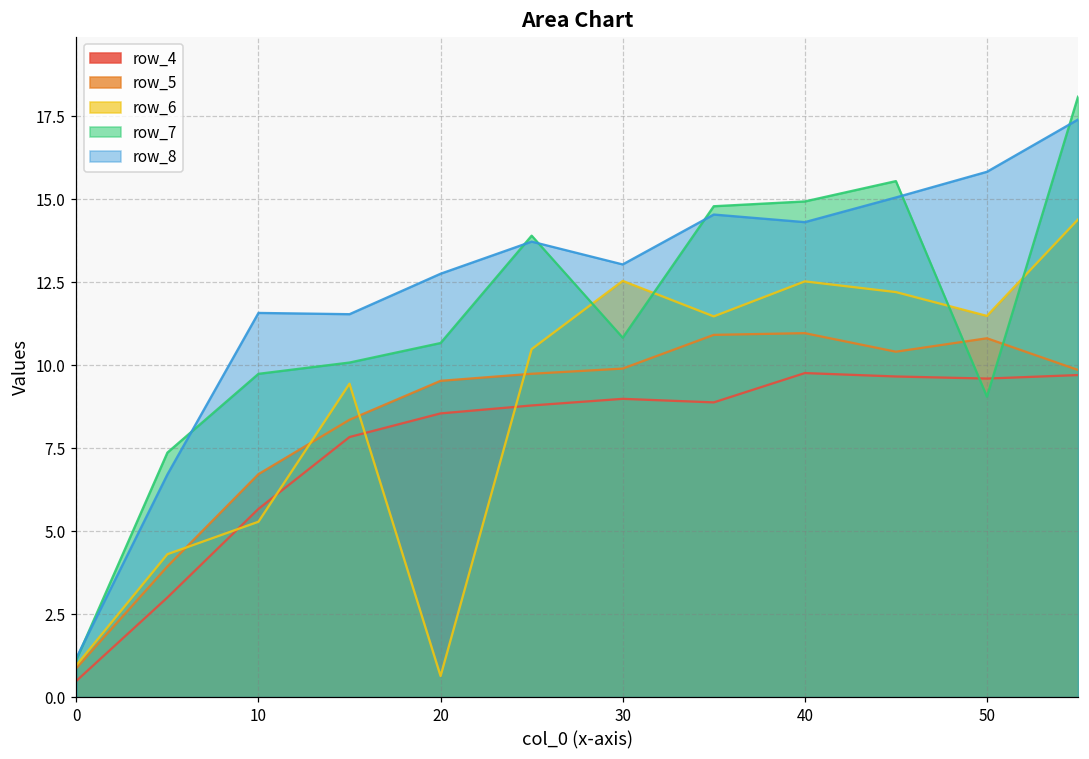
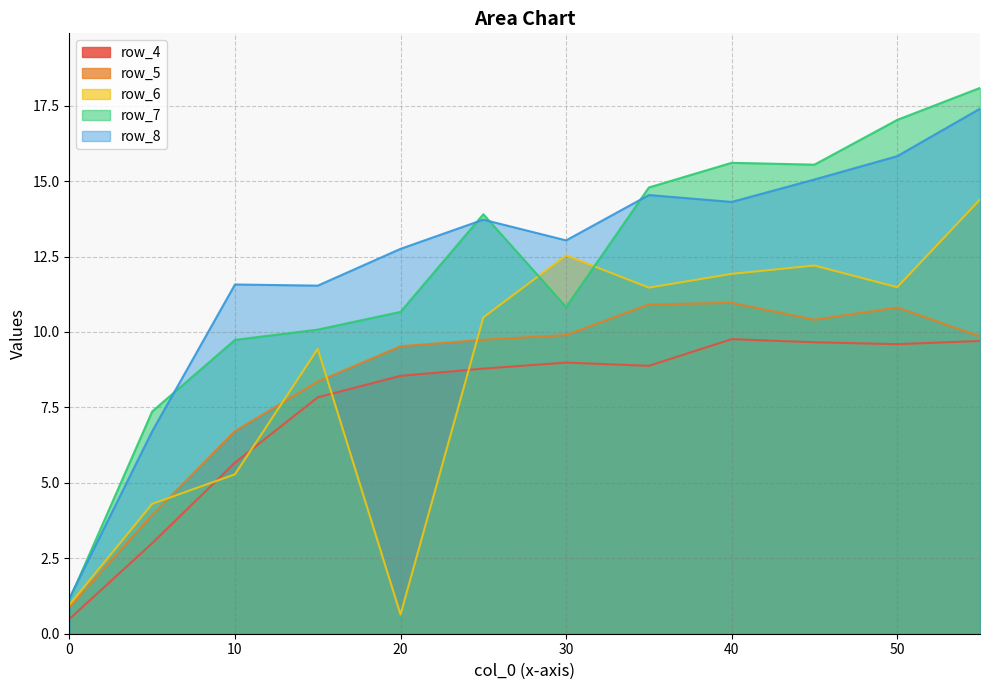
  {
    "row_6": {
      "0": 1.0,
      "10": 5.3,
      "20": 0.6,
      "30": 12.5,
-     "40": 12.5,
+     "40": 11.9,
      "50": 11.5
    },
    "row_7": {
      "10": 9.7,
      "20": 10.7,
      "30": 10.8,
-     "40": 14.9,
-     "50": 9.1
+     "40": 15.6,
+     "50": 17.0
    },
    "row_8": {
      "10": 11.6,
      "20": 12.8,
      "30": 13.0,
      "40": 14.3,
      "50": 15.8
    }
  }
